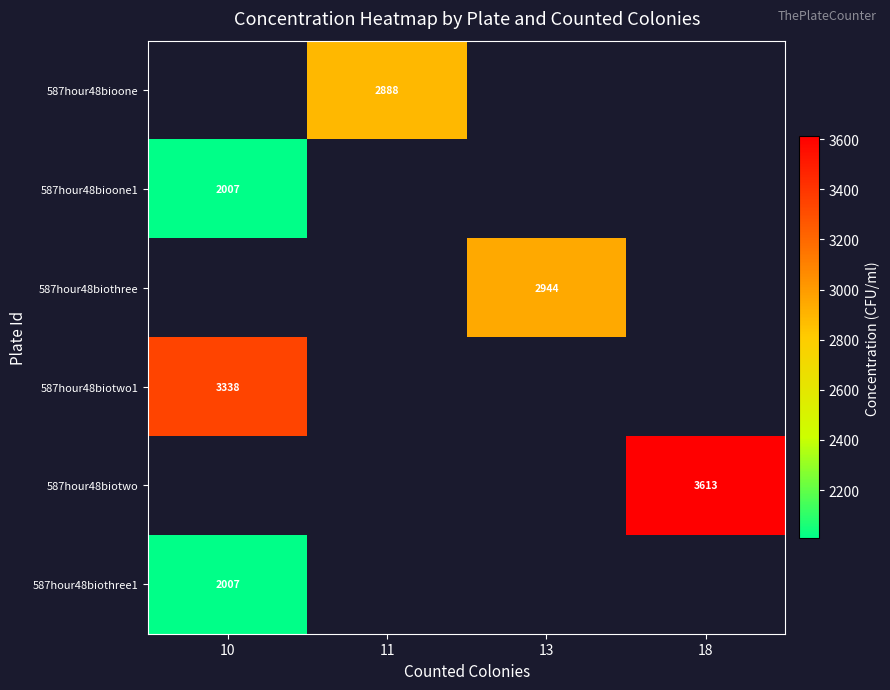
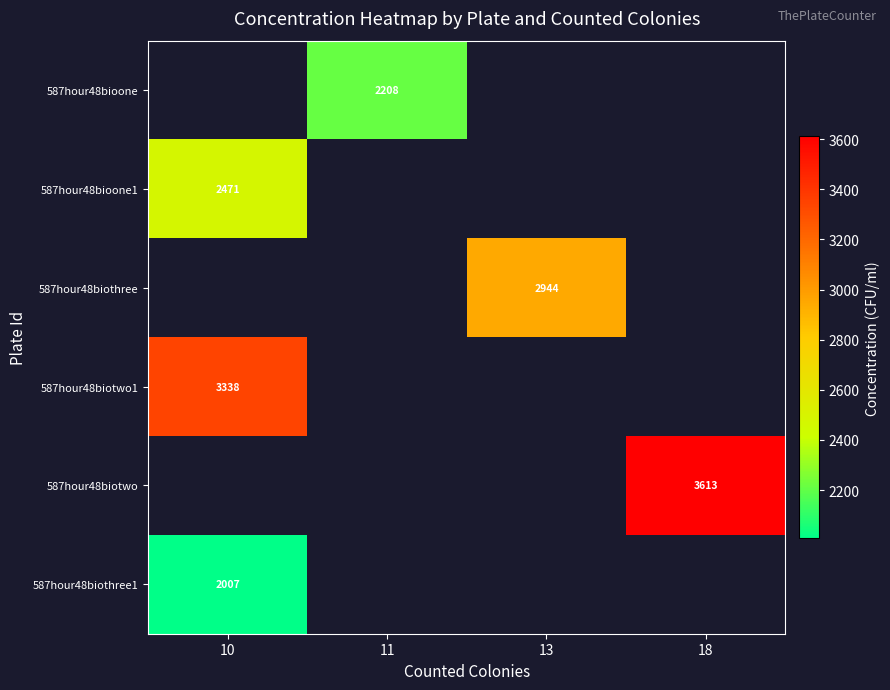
  {
    "587hour48bioone": {
-     "11": 2888
+     "11": 2208
    },
    "587hour48bioone1": {
-     "10": 2007
+     "10": 2471
    },
    "587hour48biothree": {
      "13": 2944
    },
    "587hour48biotwo1": {
      "10": 3338
    },
    "587hour48biotwo": {
      "18": 3613
    },
    "587hour48biothree1": {
      "10": 2007
    }
  }
